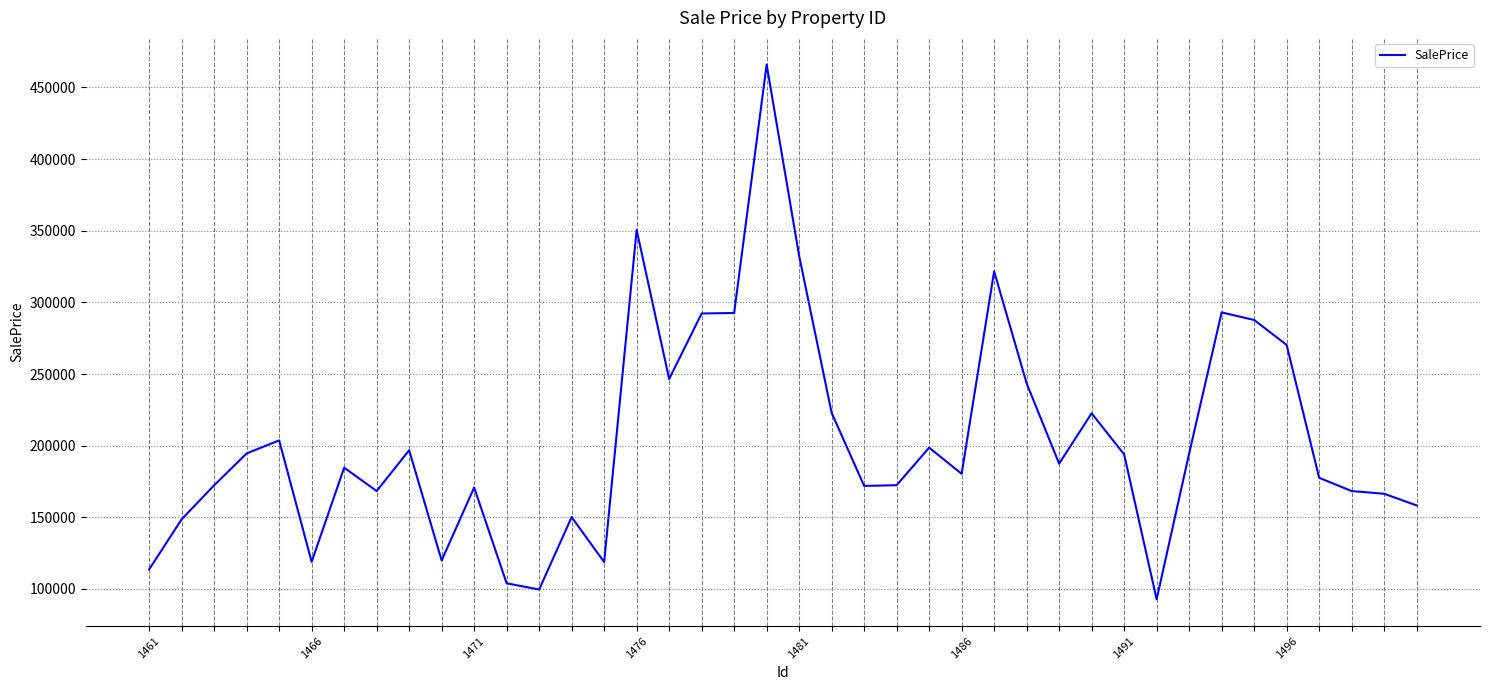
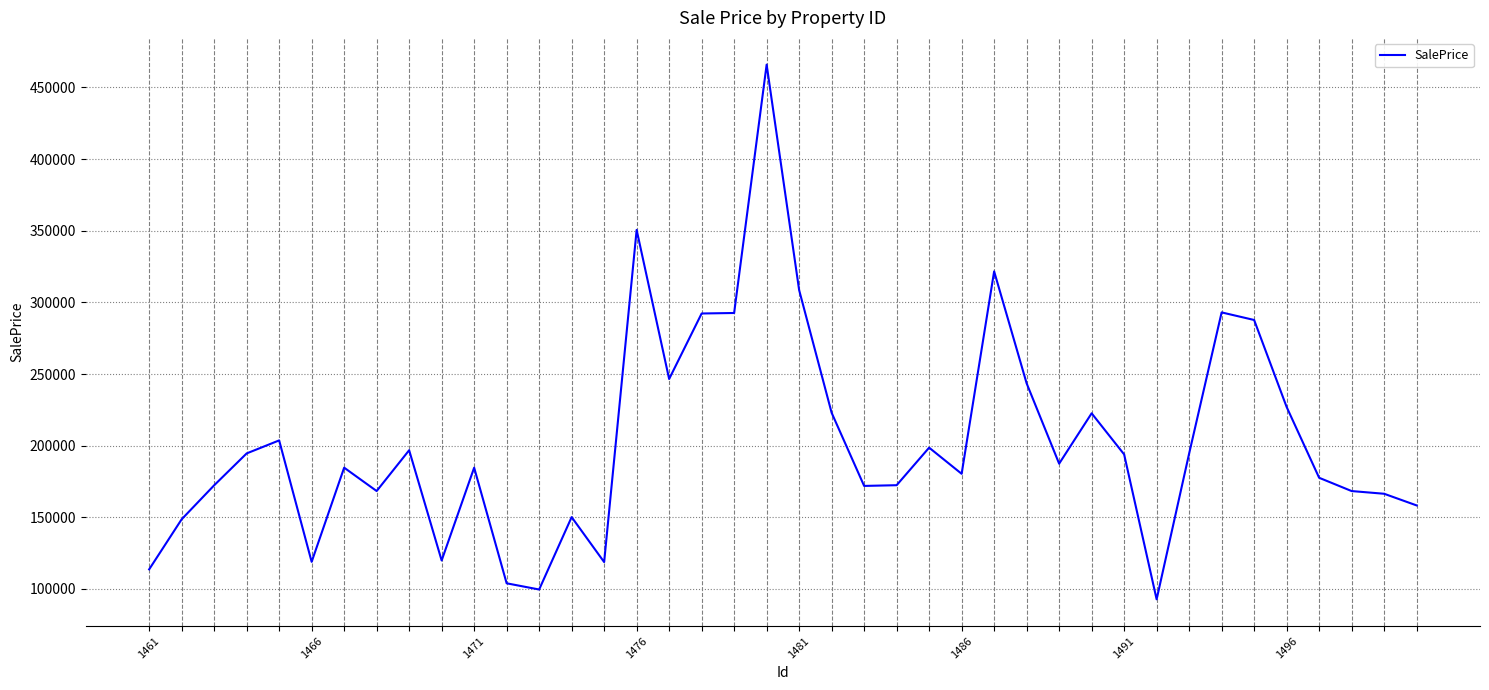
  {
    "1461": 114000,
    "1466": 119000,
-   "1471": 171000,
+   "1471": 185000,
    "1476": 351000,
-   "1481": 332000,
+   "1481": 309000,
    "1486": 180000,
    "1491": 194000,
-   "1496": 270000
+   "1496": 227000
  }
